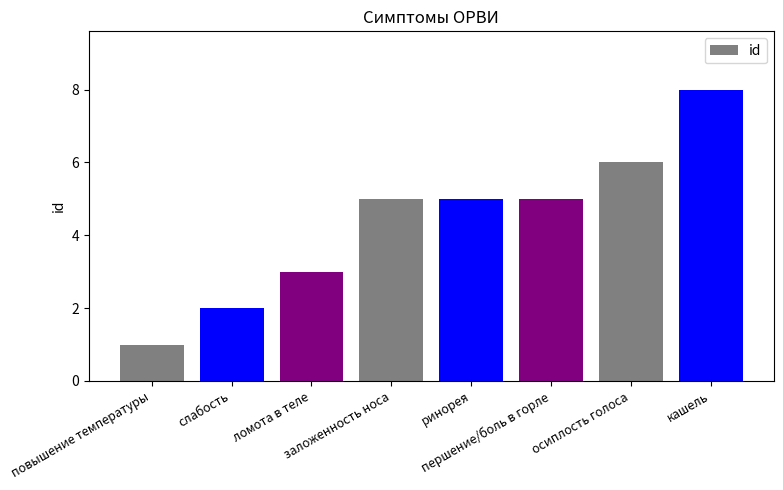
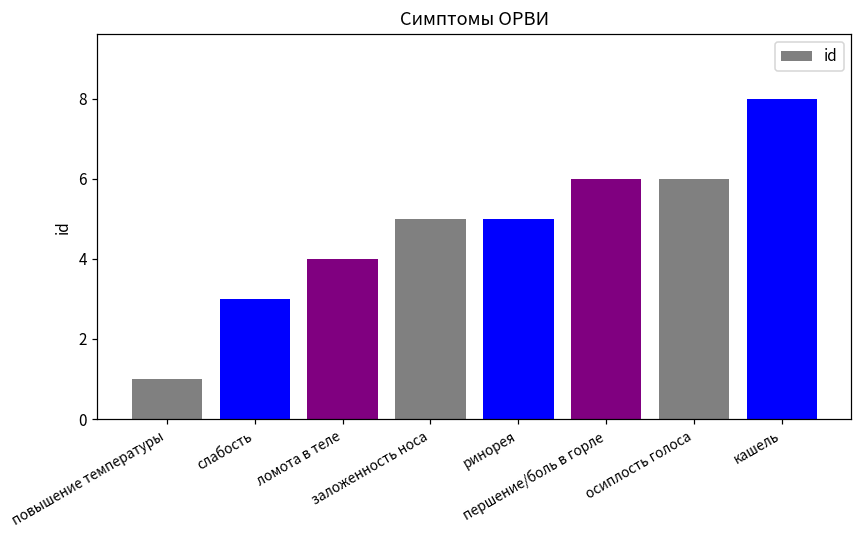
  {
    "повышение температуры": 1,
-   "слабость": 2,
-   "ломота в теле": 3,
+   "слабость": 3,
+   "ломота в теле": 4,
    "заложенность носа": 5,
    "ринорея": 5,
-   "першение/боль в горле": 5,
+   "першение/боль в горле": 6,
    "осиплость голоса": 6,
    "кашель": 8
  }
